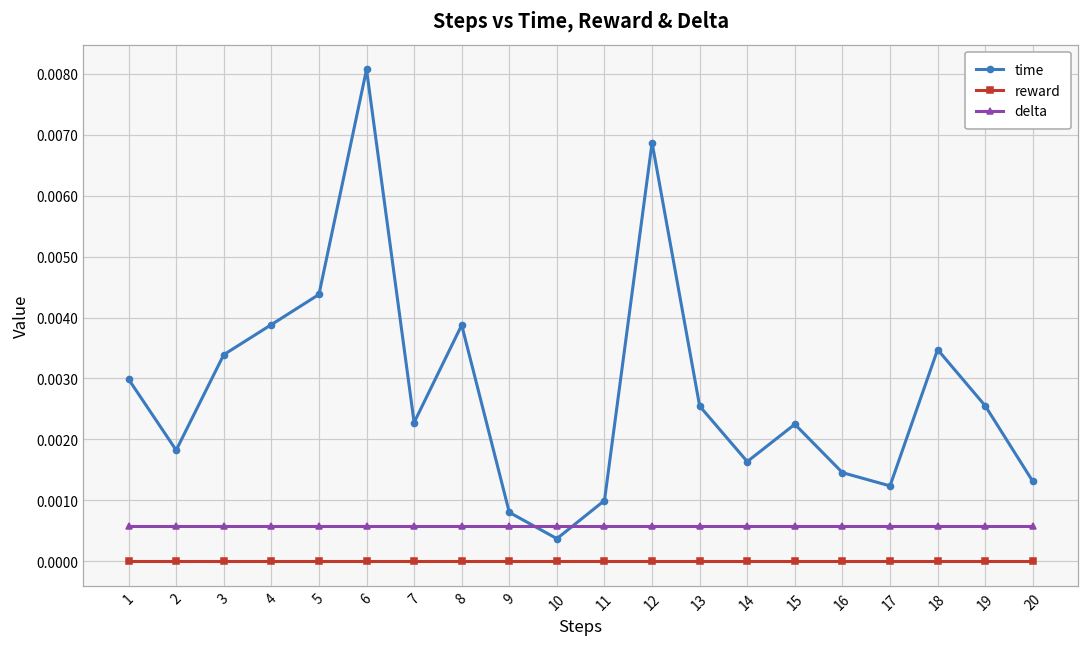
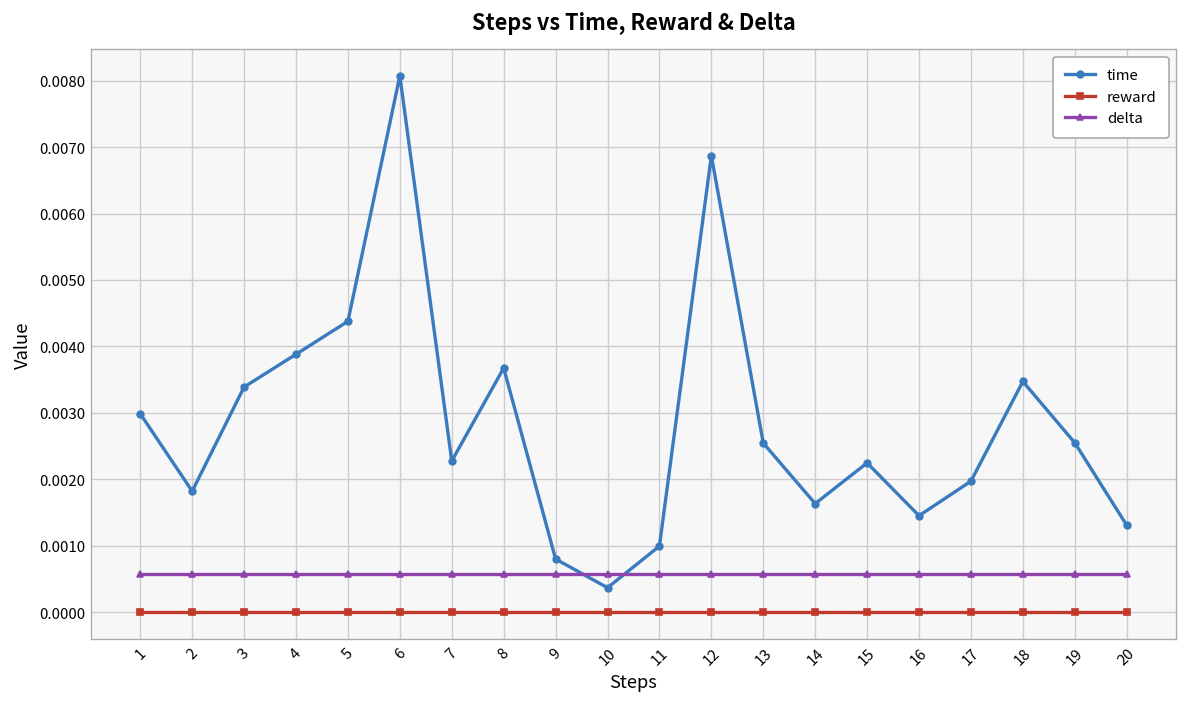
  {
    "time": {
      "1": 0.0030,
      "2": 0.0018,
      "3": 0.0034,
      "4": 0.0039,
      "5": 0.0044,
      "6": 0.0081,
      "7": 0.0023,
-     "8": 0.0039,
+     "8": 0.0037,
      "9": 0.0008,
      "10": 0.0004,
      "11": 0.0010,
      "12": 0.0069,
      "13": 0.0025,
      "14": 0.0016,
      "15": 0.0022,
      "16": 0.0015,
-     "17": 0.0012,
+     "17": 0.0020,
      "18": 0.0035,
      "19": 0.0026,
      "20": 0.0013
    },
    "reward": {
      "1": 0.0000,
      "2": 0.0000,
      "3": 0.0000,
      "4": 0.0000,
      "5": 0.0000,
      "6": 0.0000,
      "7": 0.0000,
      "8": 0.0000,
      "9": 0.0000,
      "10": 0.0000,
      "11": 0.0000,
      "12": 0.0000,
      "13": 0.0000,
      "14": 0.0000,
      "15": 0.0000,
      "16": 0.0000,
      "17": 0.0000,
      "18": 0.0000,
      "19": 0.0000,
      "20": 0.0000
    },
    "delta": {
      "1": 0.0006,
      "2": 0.0006,
      "3": 0.0006,
      "4": 0.0006,
      "5": 0.0006,
      "6": 0.0006,
      "7": 0.0006,
      "8": 0.0006,
      "9": 0.0006,
      "10": 0.0006,
      "11": 0.0006,
      "12": 0.0006,
      "13": 0.0006,
      "14": 0.0006,
      "15": 0.0006,
      "16": 0.0006,
      "17": 0.0006,
      "18": 0.0006,
      "19": 0.0006,
      "20": 0.0006
    }
  }
